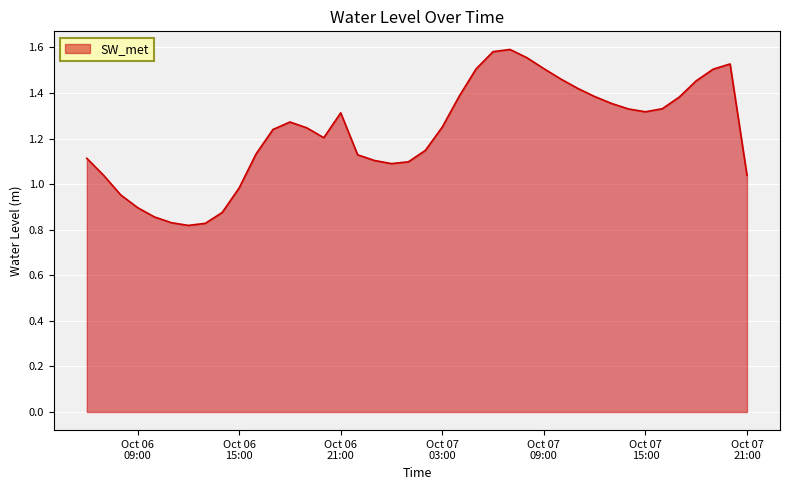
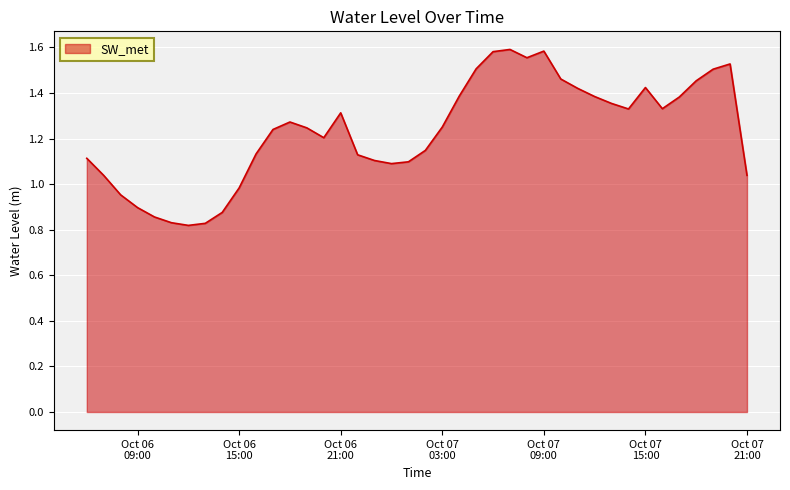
  {
    "Oct 06 09:00": 0.90,
    "Oct 06 15:00": 0.98,
    "Oct 06 21:00": 1.31,
    "Oct 07 03:00": 1.25,
-   "Oct 07 09:00": 1.51,
-   "Oct 07 15:00": 1.32,
+   "Oct 07 09:00": 1.58,
+   "Oct 07 15:00": 1.42,
    "Oct 07 21:00": 1.04
  }
